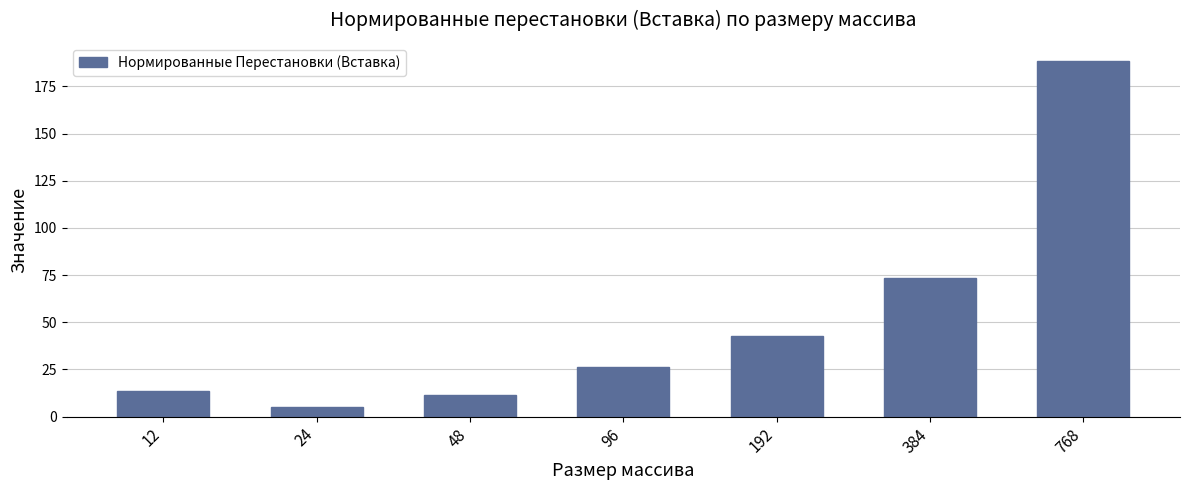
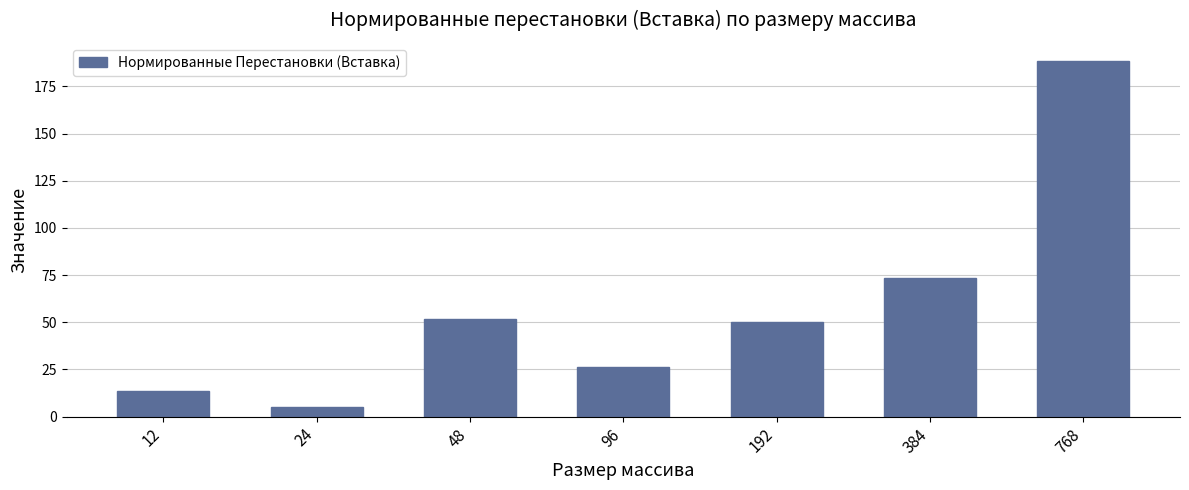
  {
    "12": 13,
    "24": 5,
-   "48": 12,
+   "48": 52,
    "96": 26,
-   "192": 43,
+   "192": 50,
    "384": 73,
    "768": 189
  }
